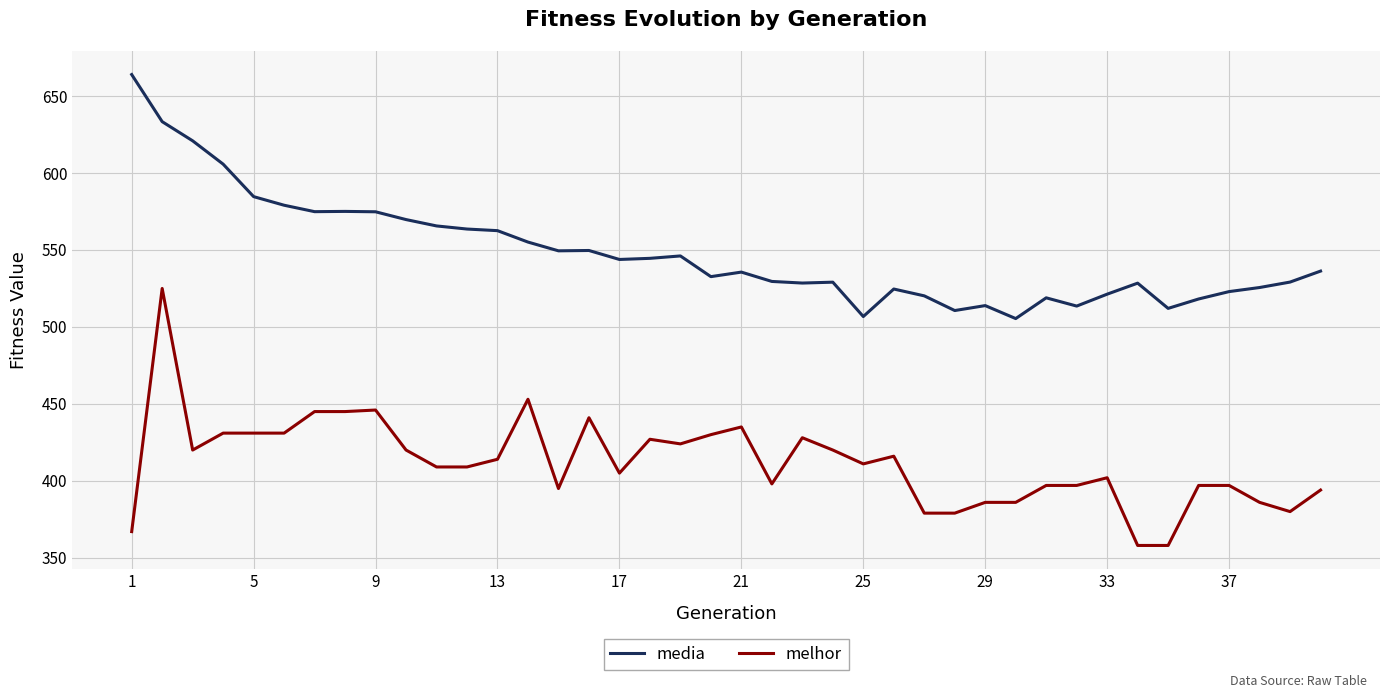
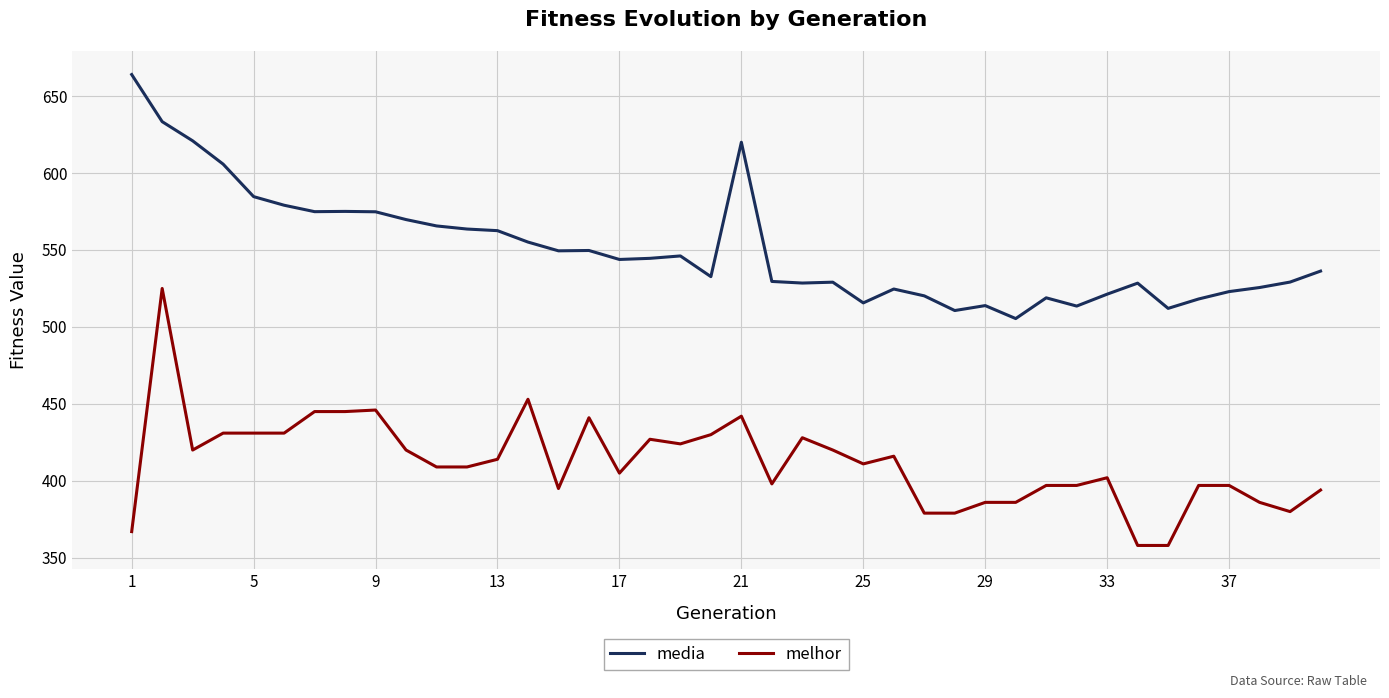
  {
    "media": {
      "1": 664,
      "5": 585,
      "9": 575,
      "13": 563,
      "17": 544,
-     "21": 536,
-     "25": 507,
+     "21": 620,
+     "25": 516,
      "29": 514,
      "33": 521,
      "37": 523
    },
    "melhor": {
      "1": 367,
      "5": 431,
      "9": 446,
      "13": 414,
      "17": 405,
-     "21": 435,
+     "21": 442,
      "25": 411,
      "29": 386,
      "33": 402,
      "37": 397
    }
  }
